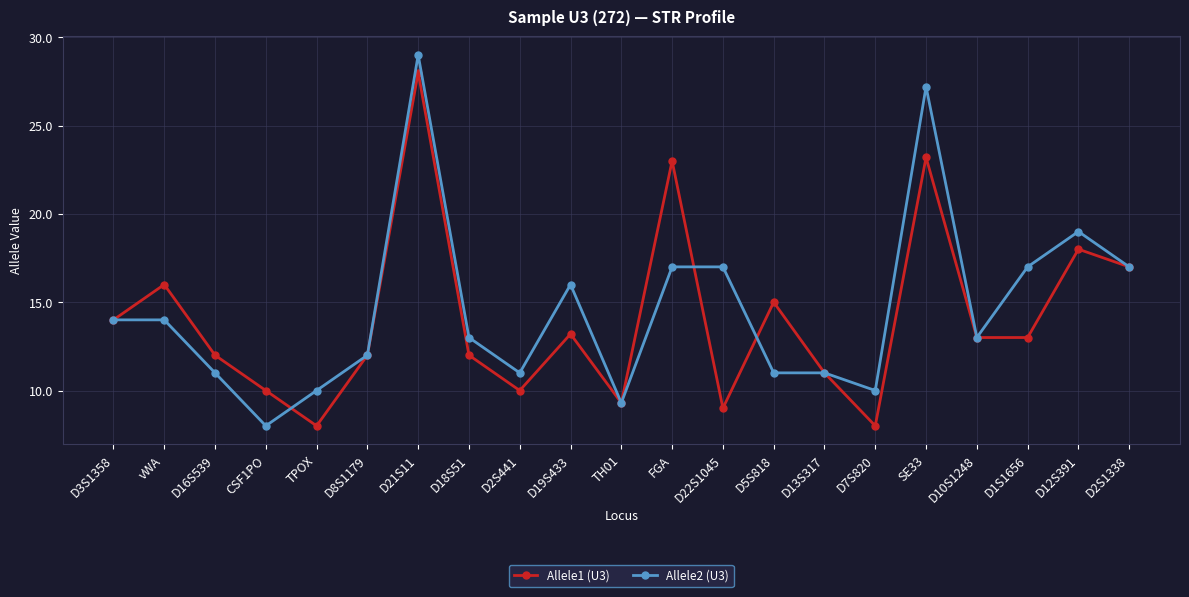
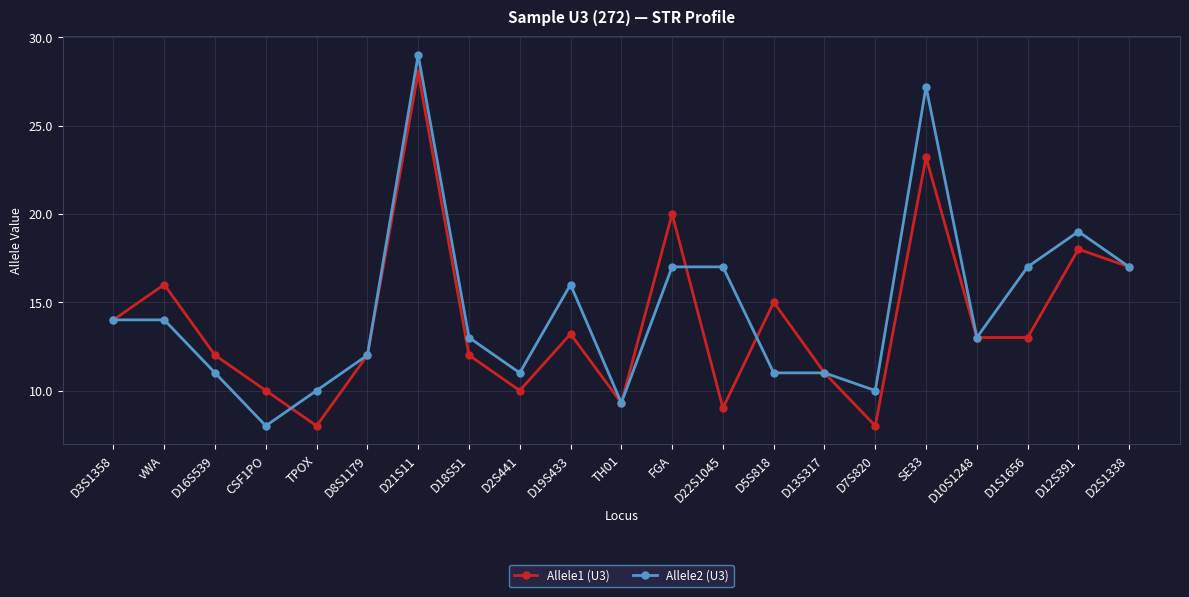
  {
    "Allele1 (U3)": {
      "vWA": 16,
      "D16S539": 12,
      "CSF1PO": 10,
      "TPOX": 8,
      "D21S11": 28,
      "D18S51": 12,
      "D2S441": 10,
      "D19S433": 13.2,
-     "FGA": 23,
+     "FGA": 20,
      "D22S1045": 9,
      "D5S818": 15,
      "D7S820": 8,
      "SE33": 23.2,
      "D1S1656": 13,
      "D12S391": 18
    },
    "Allele2 (U3)": {
      "vWA": 14,
      "D16S539": 11,
      "CSF1PO": 8,
      "TPOX": 10,
      "D21S11": 29,
      "D18S51": 13,
      "D2S441": 11,
      "D19S433": 16,
      "FGA": 17,
      "D22S1045": 17,
      "D5S818": 11,
      "D7S820": 10,
      "SE33": 27.2,
      "D1S1656": 17,
      "D12S391": 19
    }
  }
